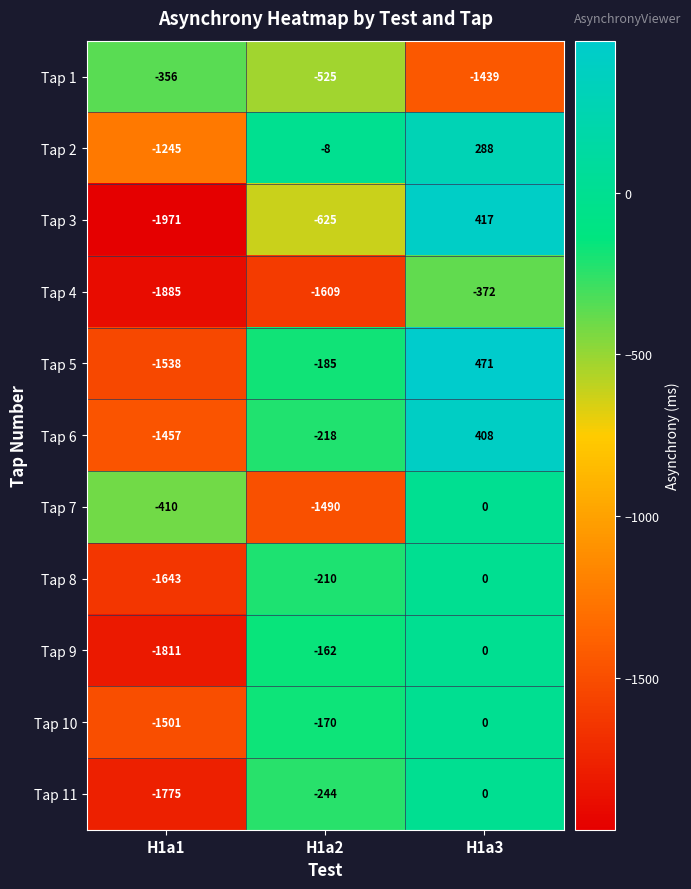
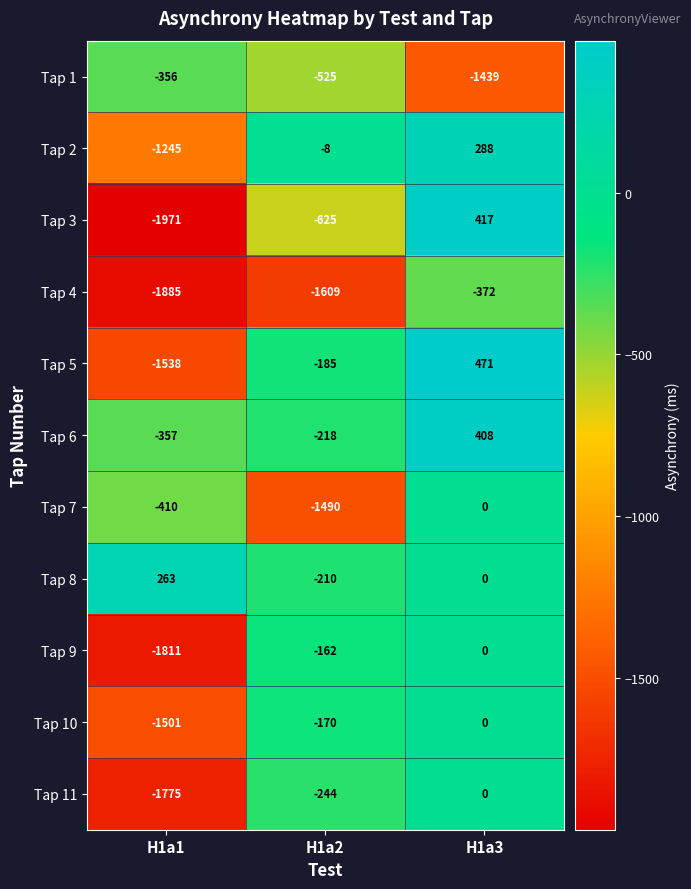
  {
    "Tap 1": {
      "H1a1": -356,
      "H1a2": -525,
      "H1a3": -1439
    },
    "Tap 2": {
      "H1a1": -1245,
      "H1a2": -8,
      "H1a3": 288
    },
    "Tap 3": {
      "H1a1": -1971,
      "H1a2": -625,
      "H1a3": 417
    },
    "Tap 4": {
      "H1a1": -1885,
      "H1a2": -1609,
      "H1a3": -372
    },
    "Tap 5": {
      "H1a1": -1538,
      "H1a2": -185,
      "H1a3": 471
    },
    "Tap 6": {
-     "H1a1": -1457,
+     "H1a1": -357,
      "H1a2": -218,
      "H1a3": 408
    },
    "Tap 7": {
      "H1a1": -410,
      "H1a2": -1490,
      "H1a3": 0
    },
    "Tap 8": {
-     "H1a1": -1643,
+     "H1a1": 263,
      "H1a2": -210,
      "H1a3": 0
    },
    "Tap 9": {
      "H1a1": -1811,
      "H1a2": -162,
      "H1a3": 0
    },
    "Tap 10": {
      "H1a1": -1501,
      "H1a2": -170,
      "H1a3": 0
    },
    "Tap 11": {
      "H1a1": -1775,
      "H1a2": -244,
      "H1a3": 0
    }
  }
